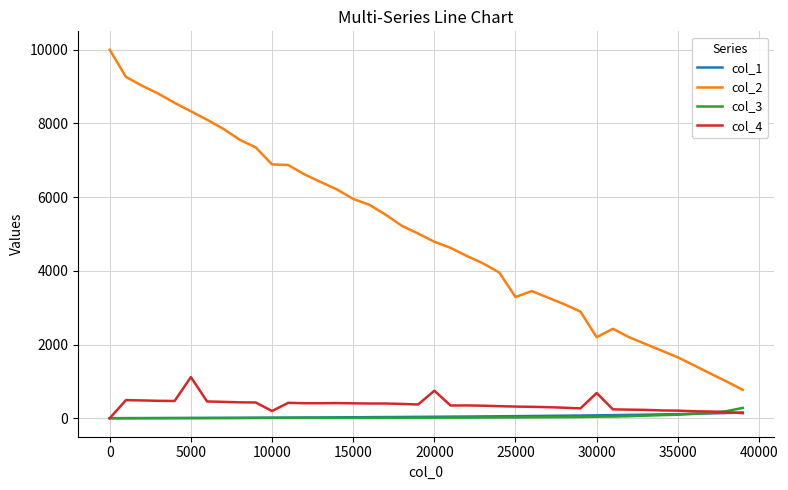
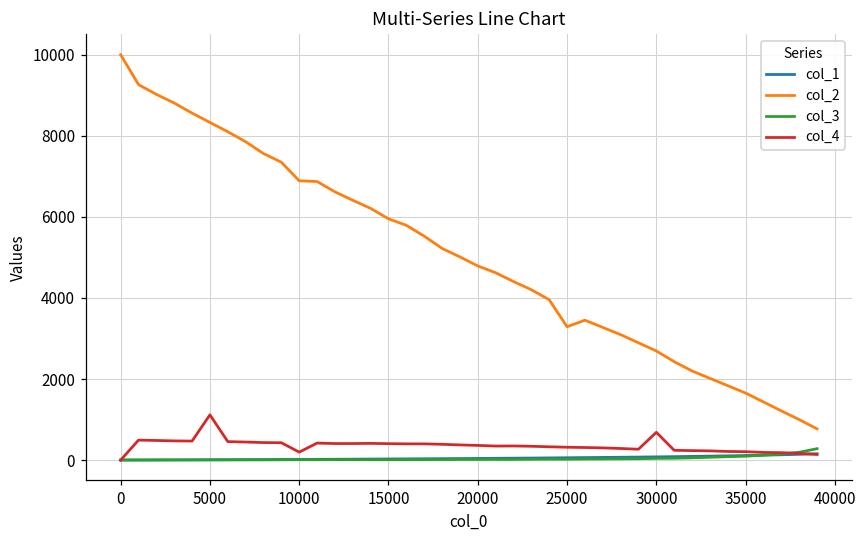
  {
    "col_2": {
      "0": 10000,
      "5000": 8300,
      "10000": 6900,
      "15000": 6000,
      "20000": 4800,
      "25000": 3300,
-     "30000": 2200,
+     "30000": 2700,
      "35000": 1700
    },
    "col_4": {
      "5000": 1100,
      "10000": 200,
      "15000": 400,
-     "20000": 700,
+     "20000": 400,
      "25000": 300,
      "30000": 700,
      "35000": 200
    }
  }
